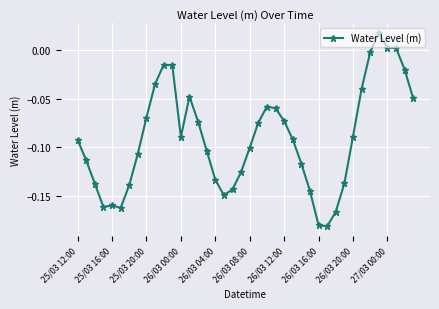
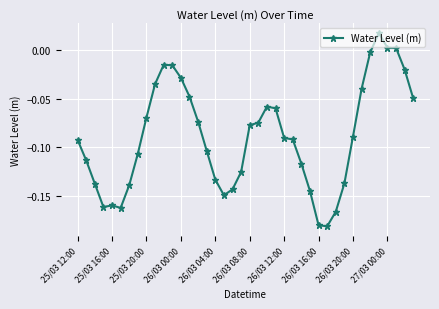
  {
    "25/03 12:00": -0.09,
    "25/03 16:00": -0.16,
    "25/03 20:00": -0.07,
-   "26/03 00:00": -0.09,
+   "26/03 00:00": -0.03,
    "26/03 04:00": -0.13,
-   "26/03 08:00": -0.10,
-   "26/03 12:00": -0.07,
+   "26/03 08:00": -0.08,
+   "26/03 12:00": -0.09,
    "26/03 16:00": -0.18,
    "26/03 20:00": -0.09,
    "27/03 00:00": 0.00
  }
